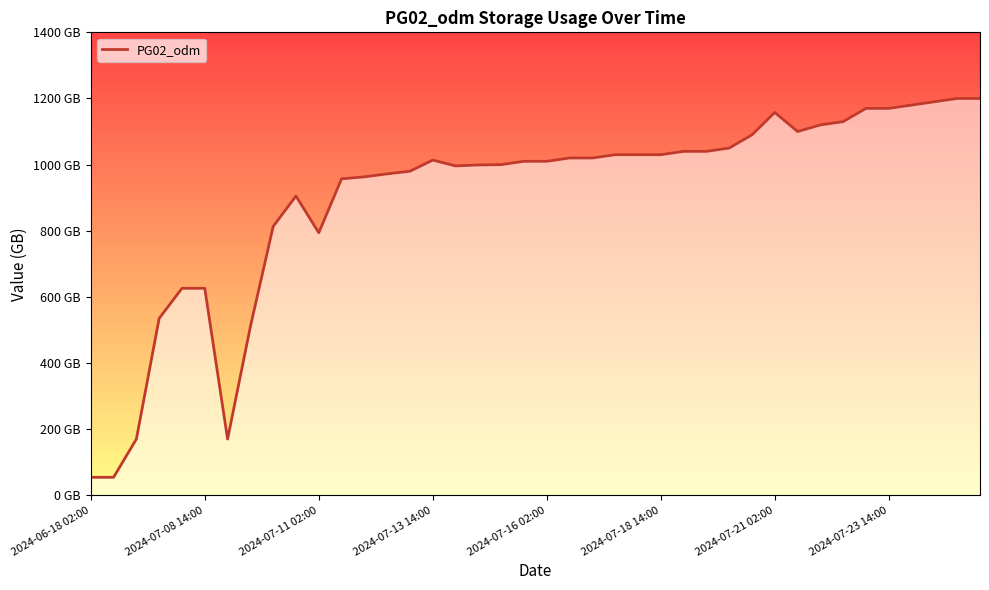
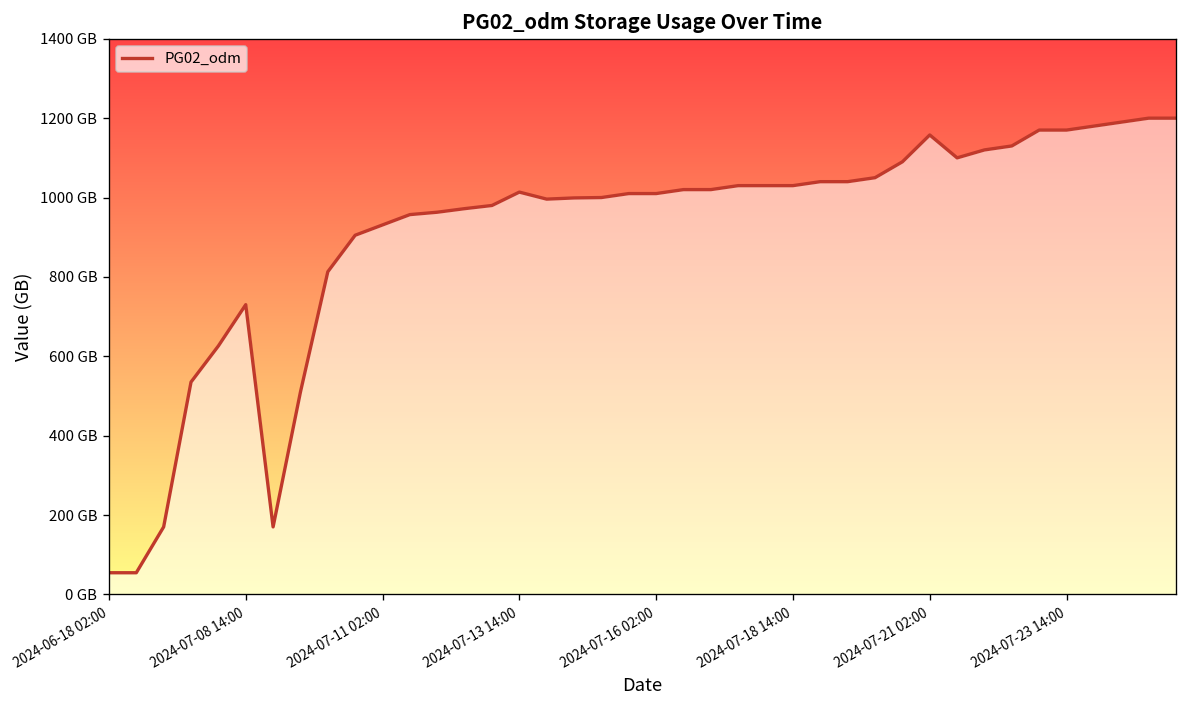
  {
    "2024-06-18 02:00": "50 GB",
-   "2024-07-08 14:00": "630 GB",
-   "2024-07-11 02:00": "790 GB",
+   "2024-07-08 14:00": "730 GB",
+   "2024-07-11 02:00": "930 GB",
    "2024-07-13 14:00": "1010 GB",
    "2024-07-16 02:00": "1010 GB",
    "2024-07-18 14:00": "1030 GB",
    "2024-07-21 02:00": "1160 GB",
    "2024-07-23 14:00": "1170 GB"
  }
